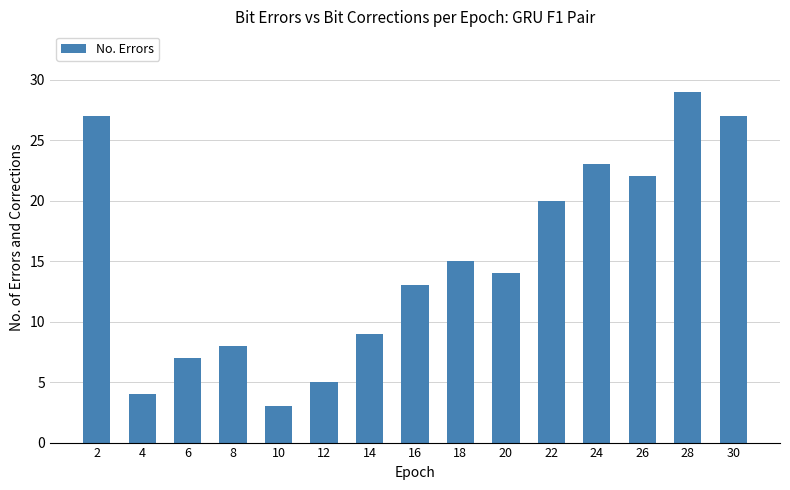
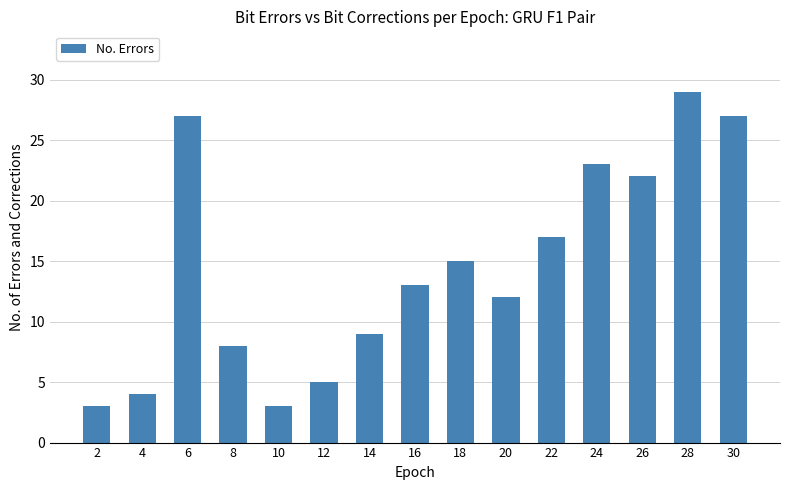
  {
-   "2": 27,
+   "2": 3,
    "4": 4,
-   "6": 7,
+   "6": 27,
    "8": 8,
    "10": 3,
    "12": 5,
    "14": 9,
    "16": 13,
    "18": 15,
-   "20": 14,
-   "22": 20,
+   "20": 12,
+   "22": 17,
    "24": 23,
    "26": 22,
    "28": 29,
    "30": 27
  }
